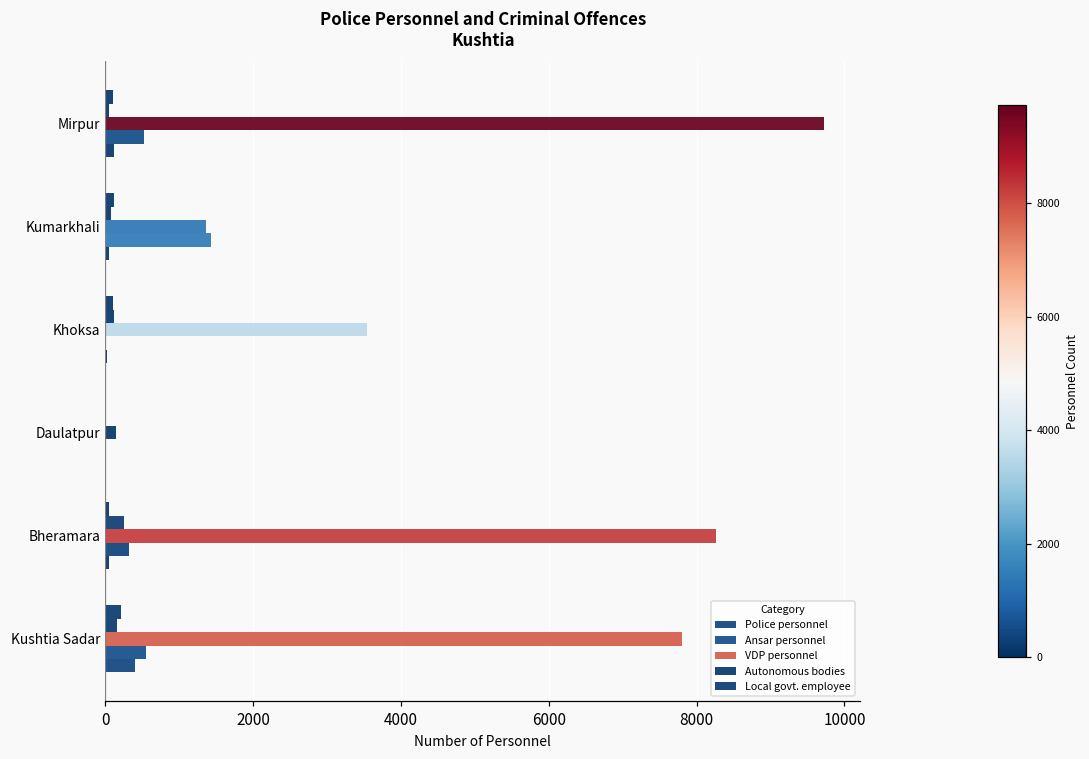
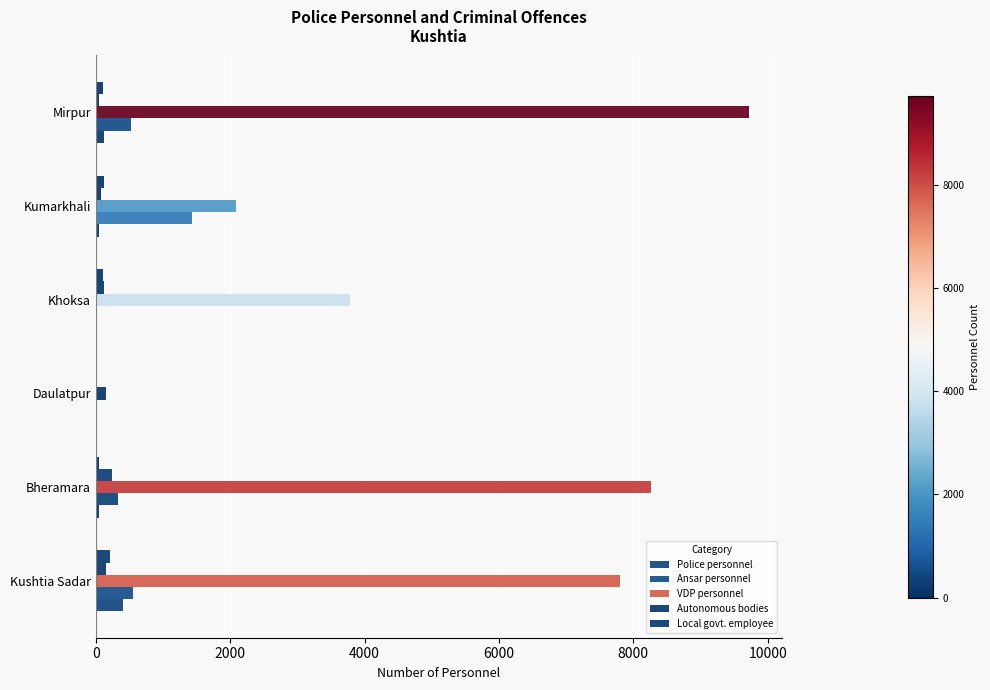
  {
    "VDP personnel": {
      "Mirpur": 9700,
-     "Kumarkhali": 1400,
-     "Khoksa": 3500,
+     "Kumarkhali": 2100,
+     "Khoksa": 3800,
      "Daulatpur": 100,
      "Bheramara": 8300,
      "Kushtia Sadar": 7800
    }
  }
